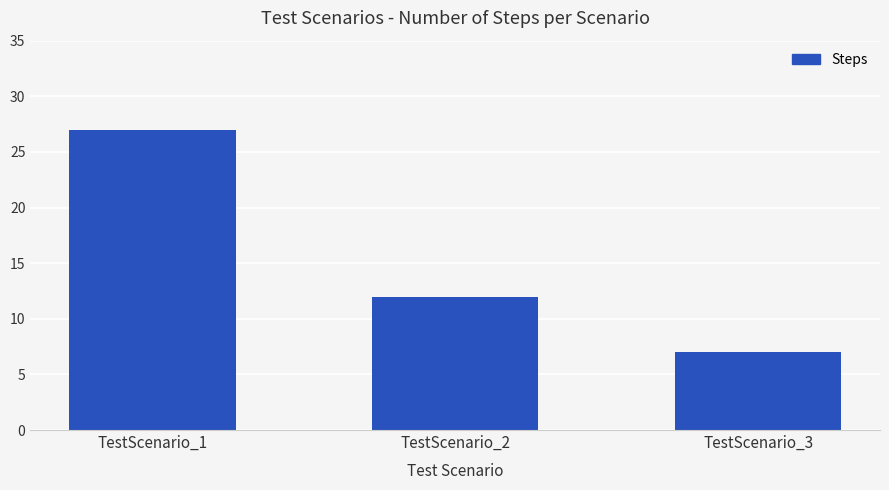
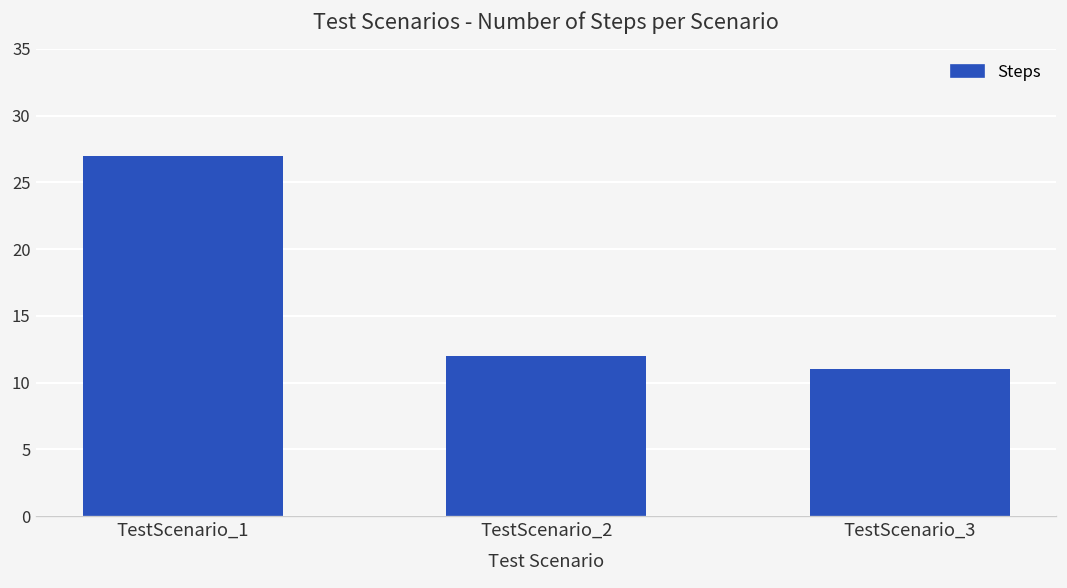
  {
    "TestScenario_1": 27,
    "TestScenario_2": 12,
-   "TestScenario_3": 7
+   "TestScenario_3": 11
  }
